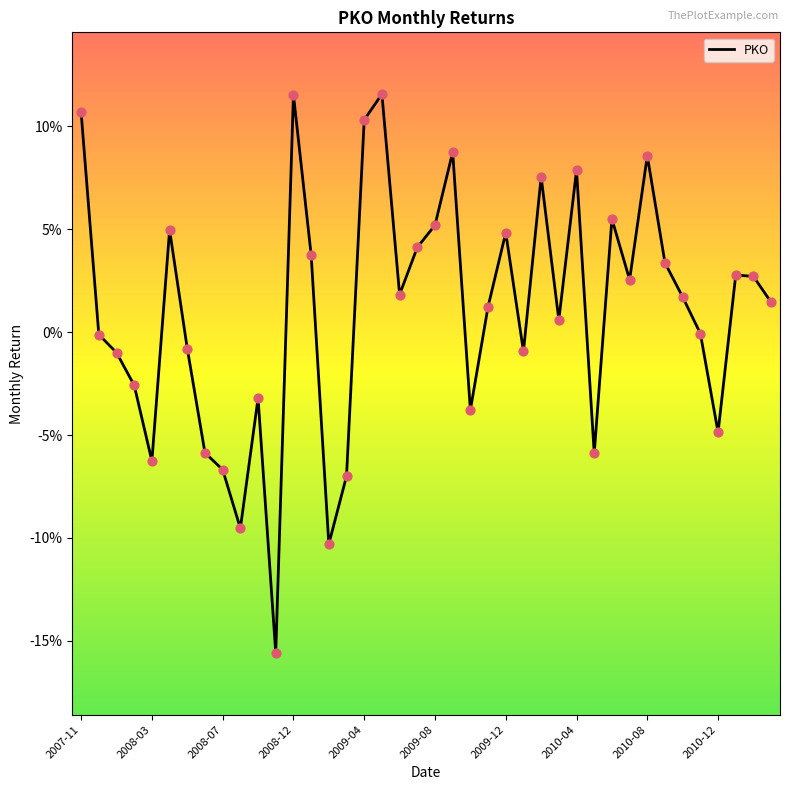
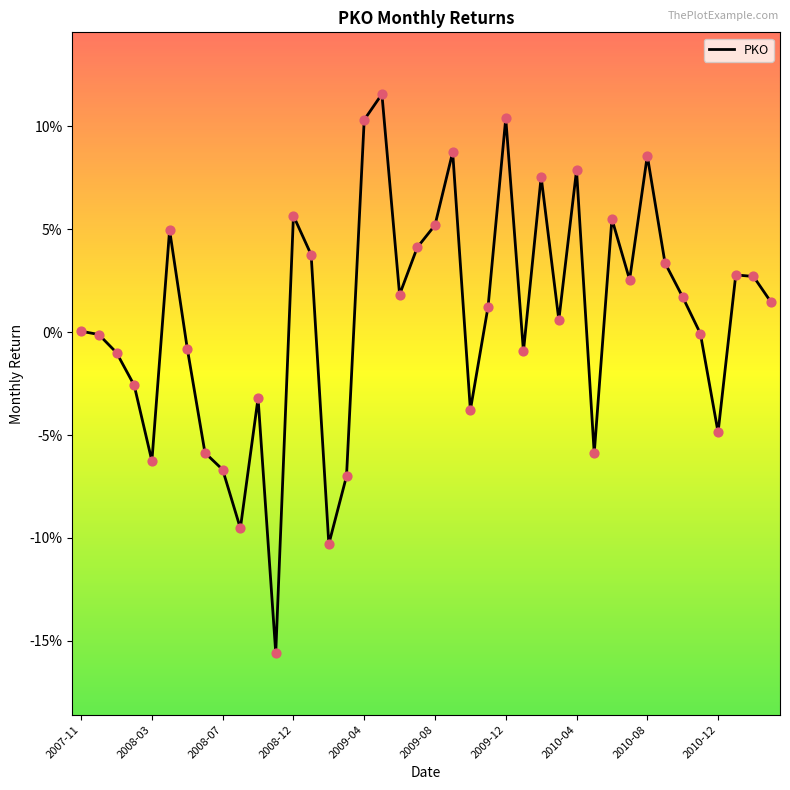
  {
-   "2007-11": "10.7%",
+   "2007-11": "0.0%",
    "2008-03": "-6.3%",
    "2008-07": "-6.7%",
-   "2008-12": "11.5%",
+   "2008-12": "5.6%",
    "2009-04": "10.3%",
    "2009-08": "5.2%",
-   "2009-12": "4.8%",
+   "2009-12": "10.4%",
    "2010-04": "7.9%",
    "2010-08": "8.6%",
    "2010-12": "-4.9%"
  }
